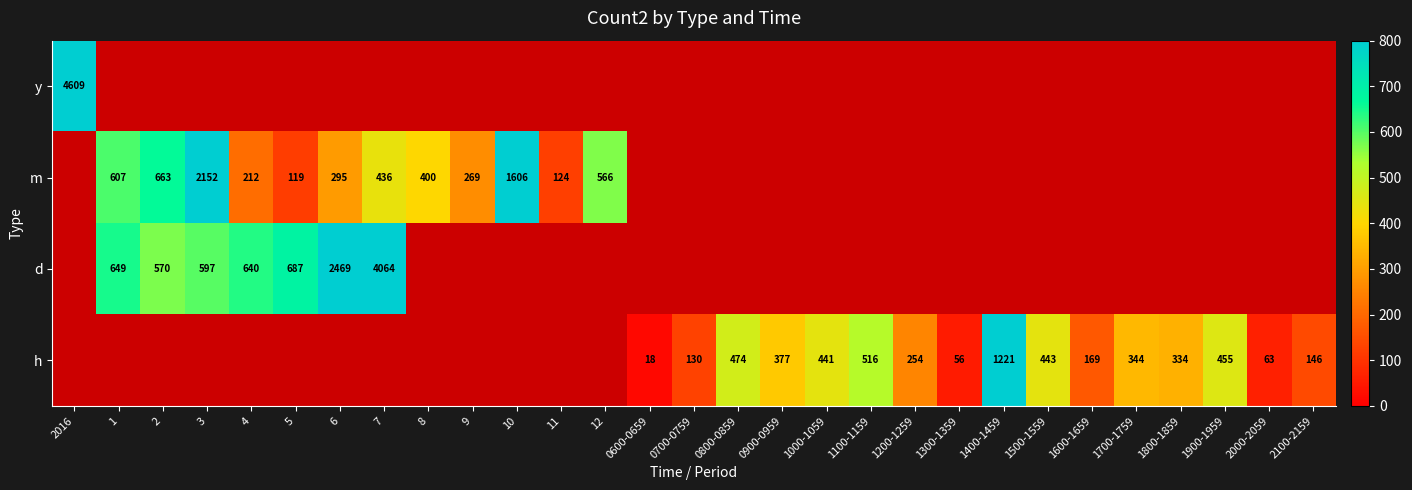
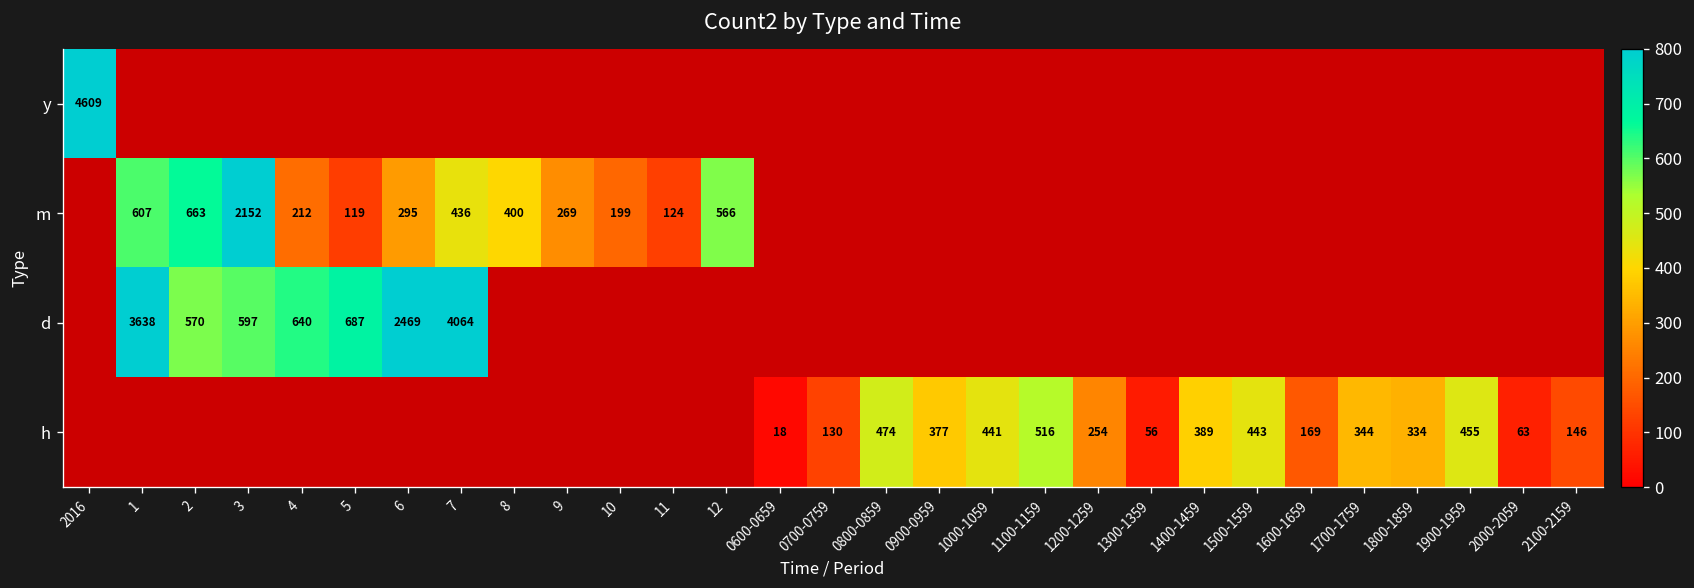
  {
    "y": {
      "2016": 4609
    },
    "m": {
      "1": 607,
      "2": 663,
      "3": 2152,
      "4": 212,
      "5": 119,
      "6": 295,
      "7": 436,
      "8": 400,
      "9": 269,
-     "10": 1606,
+     "10": 199,
      "11": 124,
      "12": 566
    },
    "d": {
-     "1": 649,
+     "1": 3638,
      "2": 570,
      "3": 597,
      "4": 640,
      "5": 687,
      "6": 2469,
      "7": 4064
    },
    "h": {
      "0600-0659": 18,
      "0700-0759": 130,
      "0800-0859": 474,
      "0900-0959": 377,
      "1000-1059": 441,
      "1100-1159": 516,
      "1200-1259": 254,
      "1300-1359": 56,
-     "1400-1459": 1221,
+     "1400-1459": 389,
      "1500-1559": 443,
      "1600-1659": 169,
      "1700-1759": 344,
      "1800-1859": 334,
      "1900-1959": 455,
      "2000-2059": 63,
      "2100-2159": 146
    }
  }
